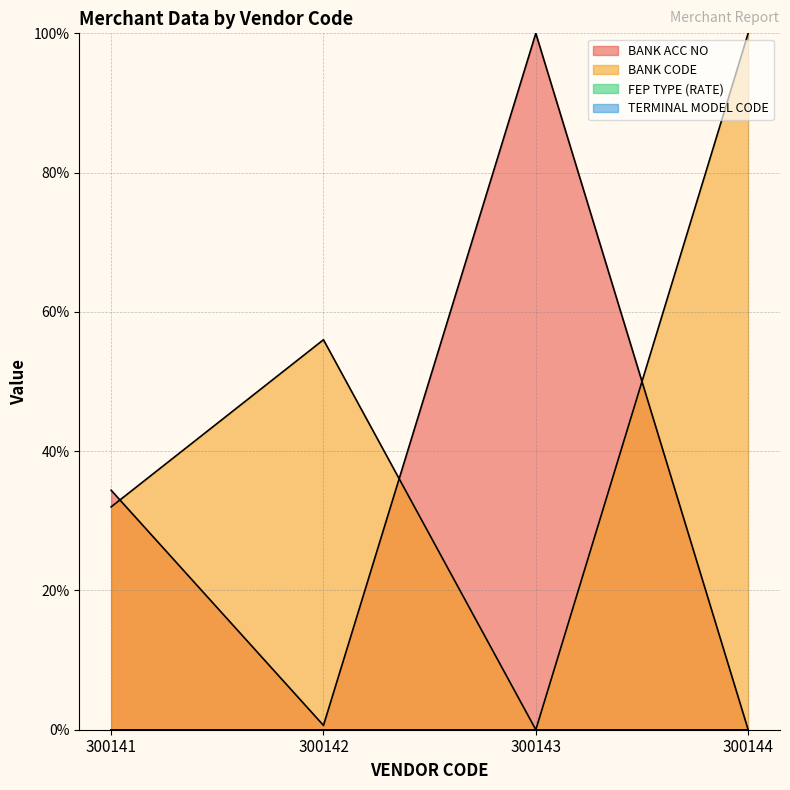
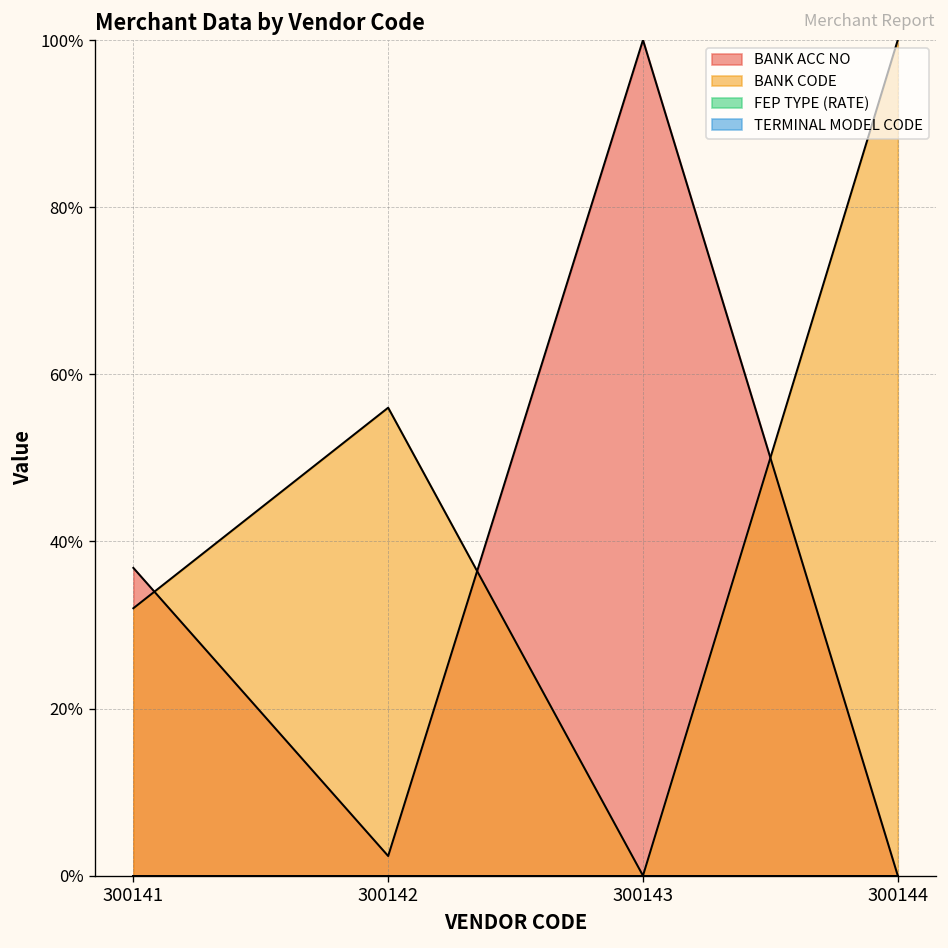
  {
    "BANK ACC NO": {
-     "300141": "34%",
-     "300142": "1%",
+     "300141": "37%",
+     "300142": "2%",
      "300143": "100%"
    },
    "BANK CODE": {
      "300141": "32%",
      "300142": "56%",
      "300144": "100%"
    },
    "TERMINAL MODEL CODE": {
      "300141": "0%",
      "300142": "0%"
    }
  }
